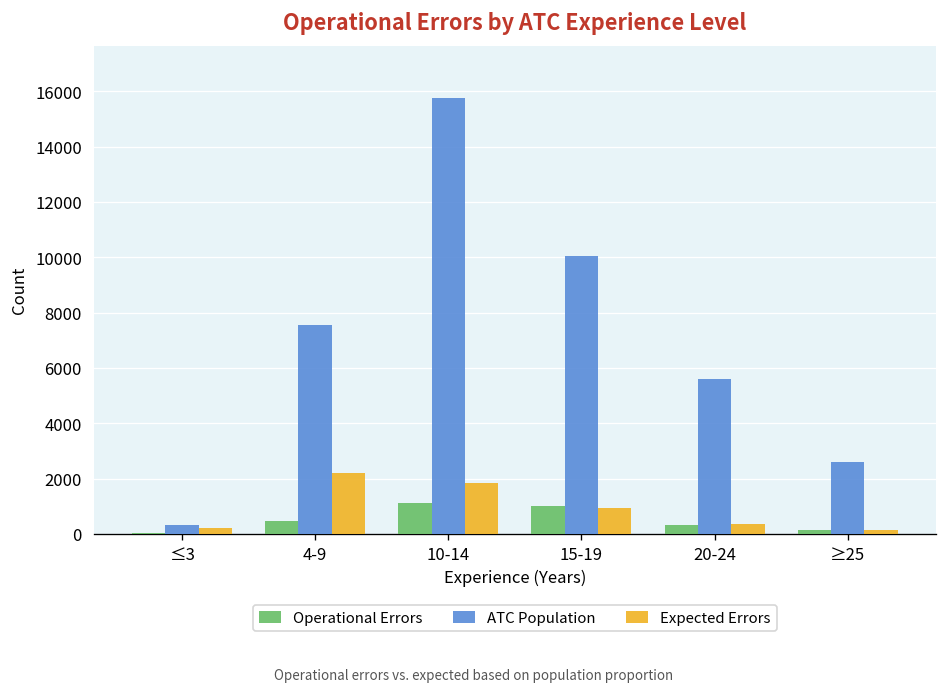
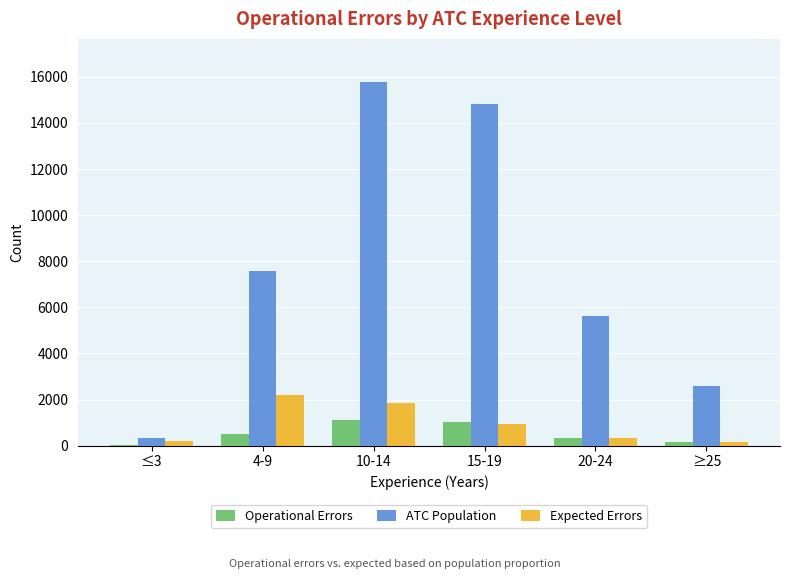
  {
    "Operational Errors": {
      "4-9": 500,
      "10-14": 1100,
      "15-19": 1000,
      "20-24": 300,
      "≥25": 100
    },
    "ATC Population": {
      "≤3": 300,
      "4-9": 7600,
      "10-14": 15800,
-     "15-19": 10100,
+     "15-19": 14800,
      "20-24": 5600,
      "≥25": 2600
    },
    "Expected Errors": {
      "≤3": 200,
      "4-9": 2200,
      "10-14": 1800,
      "15-19": 900,
      "20-24": 400,
      "≥25": 200
    }
  }
